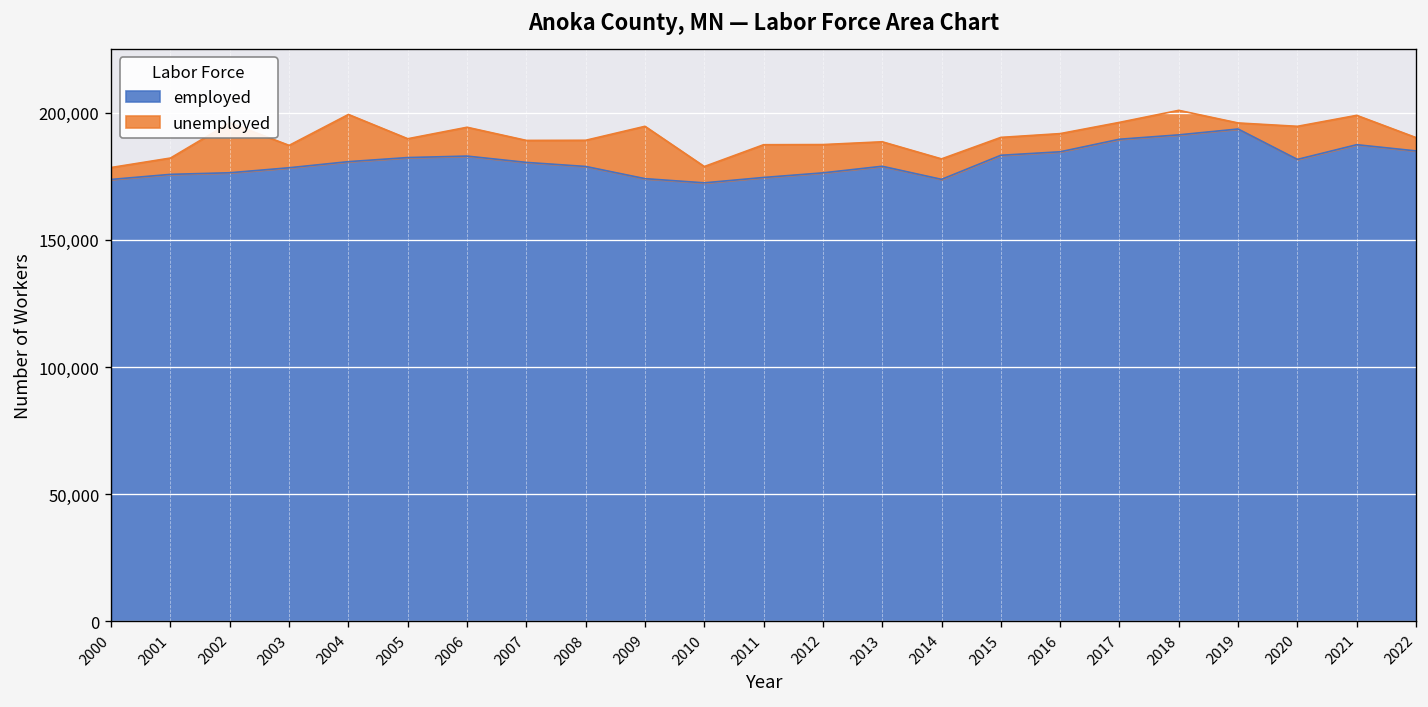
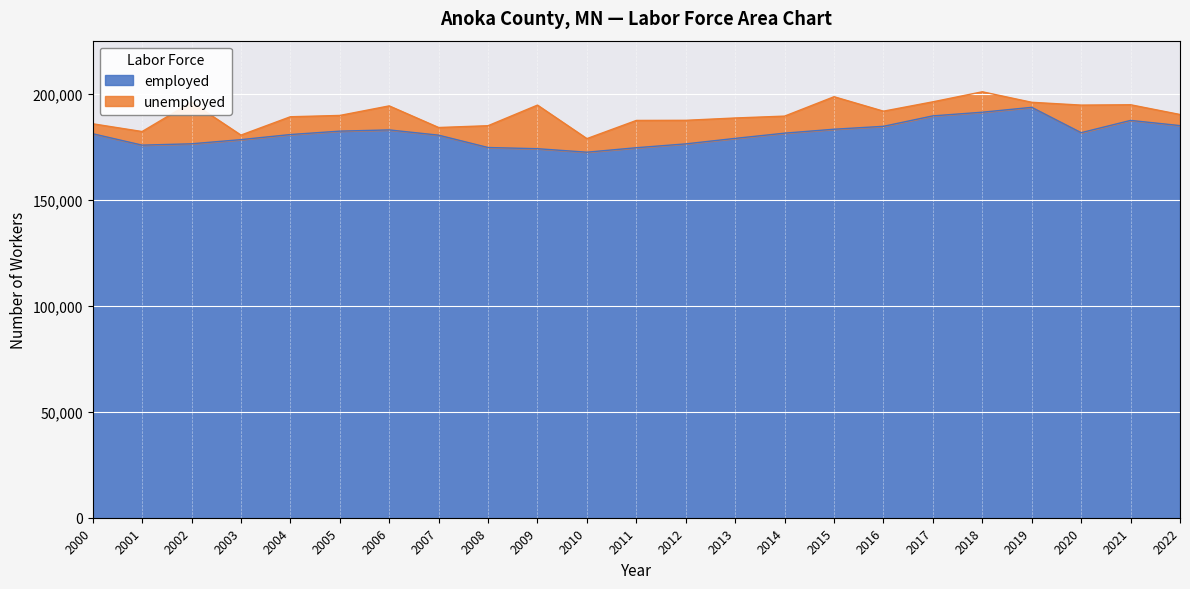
  {
    "employed": {
-     "2000": "174,000",
+     "2000": "181,000",
      "2001": "176,000",
      "2002": "176,000",
      "2003": "178,000",
      "2004": "181,000",
      "2005": "182,000",
      "2006": "183,000",
      "2007": "180,000",
-     "2008": "179,000",
+     "2008": "175,000",
      "2009": "174,000",
      "2010": "172,000",
      "2011": "175,000",
      "2012": "176,000",
      "2013": "179,000",
-     "2014": "174,000",
+     "2014": "181,000",
      "2015": "183,000",
      "2016": "185,000",
      "2017": "190,000",
      "2018": "191,000",
      "2019": "194,000",
      "2020": "182,000",
      "2021": "187,000",
      "2022": "185,000"
    },
    "unemployed": {
      "2000": "5,000",
      "2001": "6,000",
-     "2003": "9,000",
-     "2004": "19,000",
+     "2003": "2,000",
+     "2004": "8,000",
      "2005": "7,000",
      "2006": "11,000",
-     "2007": "9,000",
+     "2007": "4,000",
      "2008": "10,000",
      "2009": "21,000",
      "2010": "6,000",
      "2011": "13,000",
      "2012": "11,000",
      "2013": "10,000",
      "2014": "8,000",
-     "2015": "7,000",
+     "2015": "15,000",
      "2016": "7,000",
      "2017": "7,000",
      "2018": "10,000",
      "2019": "2,000",
      "2020": "13,000",
-     "2021": "12,000",
+     "2021": "7,000",
      "2022": "5,000"
    }
  }
